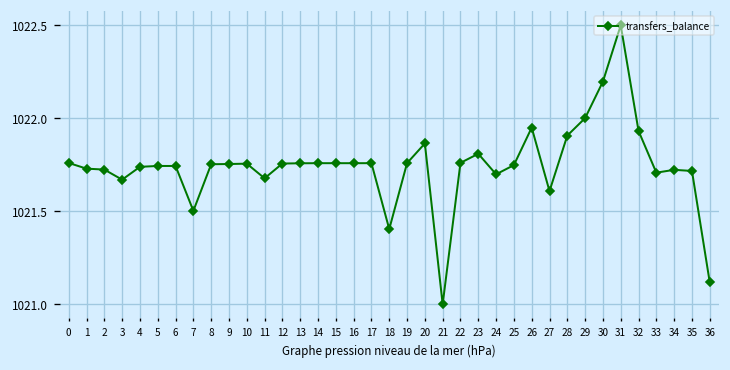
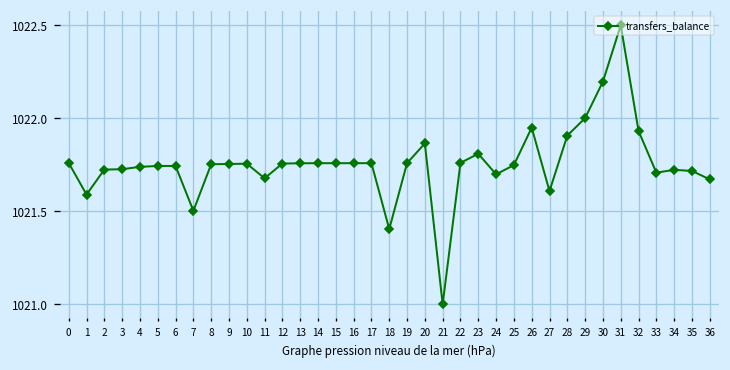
  {
    "0": 1021.76,
-   "1": 1021.73,
+   "1": 1021.59,
    "2": 1021.72,
-   "3": 1021.67,
+   "3": 1021.73,
    "4": 1021.74,
    "5": 1021.74,
    "6": 1021.74,
    "7": 1021.50,
    "8": 1021.75,
    "9": 1021.75,
    "10": 1021.76,
    "11": 1021.68,
    "12": 1021.76,
    "13": 1021.76,
    "14": 1021.76,
    "15": 1021.76,
    "16": 1021.76,
    "17": 1021.76,
    "18": 1021.40,
    "19": 1021.76,
    "20": 1021.86,
    "21": 1021.00,
    "22": 1021.76,
    "23": 1021.81,
    "24": 1021.70,
    "25": 1021.75,
    "26": 1021.95,
    "27": 1021.61,
    "28": 1021.91,
    "29": 1022.00,
    "30": 1022.20,
    "32": 1021.93,
    "33": 1021.71,
    "34": 1021.72,
    "35": 1021.72,
-   "36": 1021.12
+   "36": 1021.67
  }
